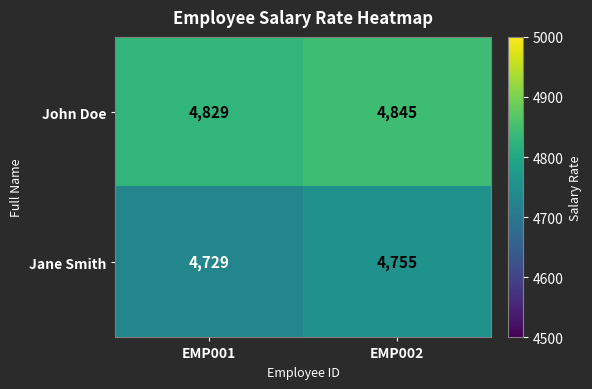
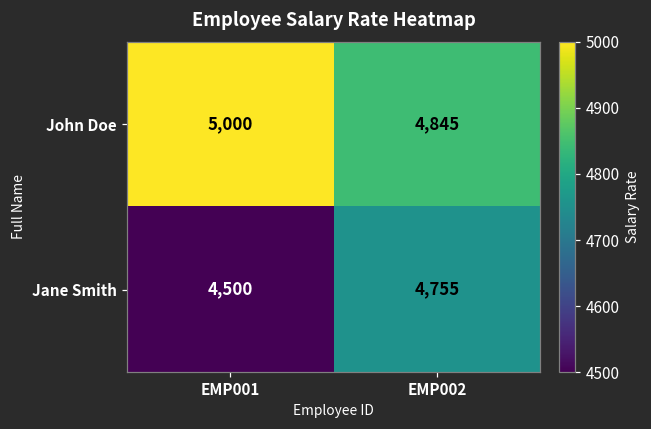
  {
    "John Doe": {
-     "EMP001": "4,829",
+     "EMP001": "5,000",
      "EMP002": "4,845"
    },
    "Jane Smith": {
-     "EMP001": "4,729",
+     "EMP001": "4,500",
      "EMP002": "4,755"
    }
  }
